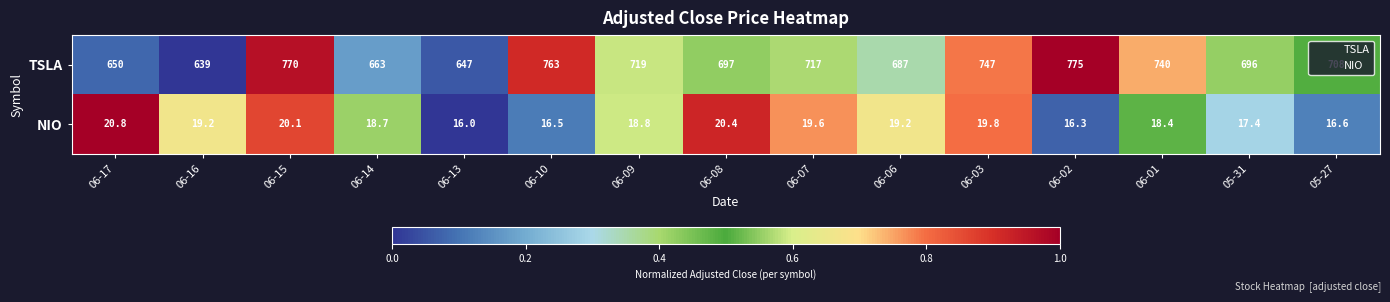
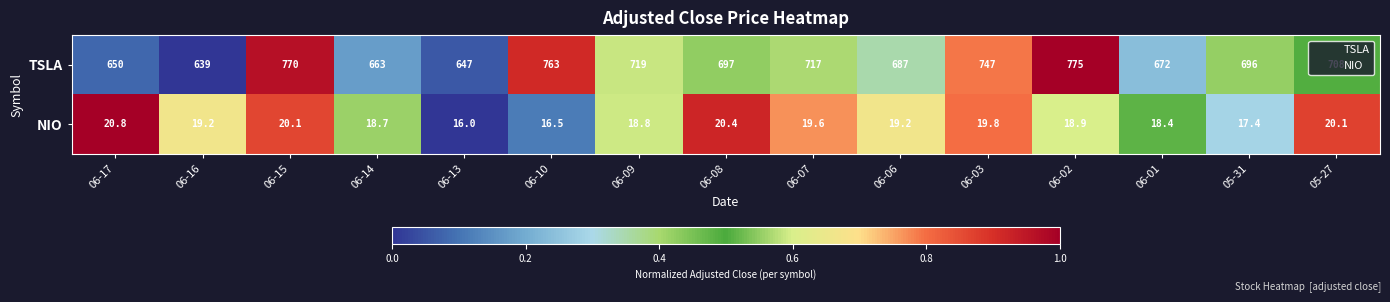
  {
    "TSLA": {
      "06-17": 650,
      "06-16": 639,
      "06-15": 770,
      "06-14": 663,
      "06-13": 647,
      "06-10": 763,
      "06-09": 719,
      "06-08": 697,
      "06-07": 717,
      "06-06": 687,
      "06-03": 747,
      "06-02": 775,
-     "06-01": 740,
+     "06-01": 672,
      "05-31": 696
    },
    "NIO": {
      "06-17": 20.8,
      "06-16": 19.2,
      "06-15": 20.1,
      "06-14": 18.7,
      "06-13": 16.0,
      "06-10": 16.5,
      "06-09": 18.8,
      "06-08": 20.4,
      "06-07": 19.6,
      "06-06": 19.2,
      "06-03": 19.8,
-     "06-02": 16.3,
+     "06-02": 18.9,
      "06-01": 18.4,
      "05-31": 17.4,
-     "05-27": 16.6
+     "05-27": 20.1
    }
  }
